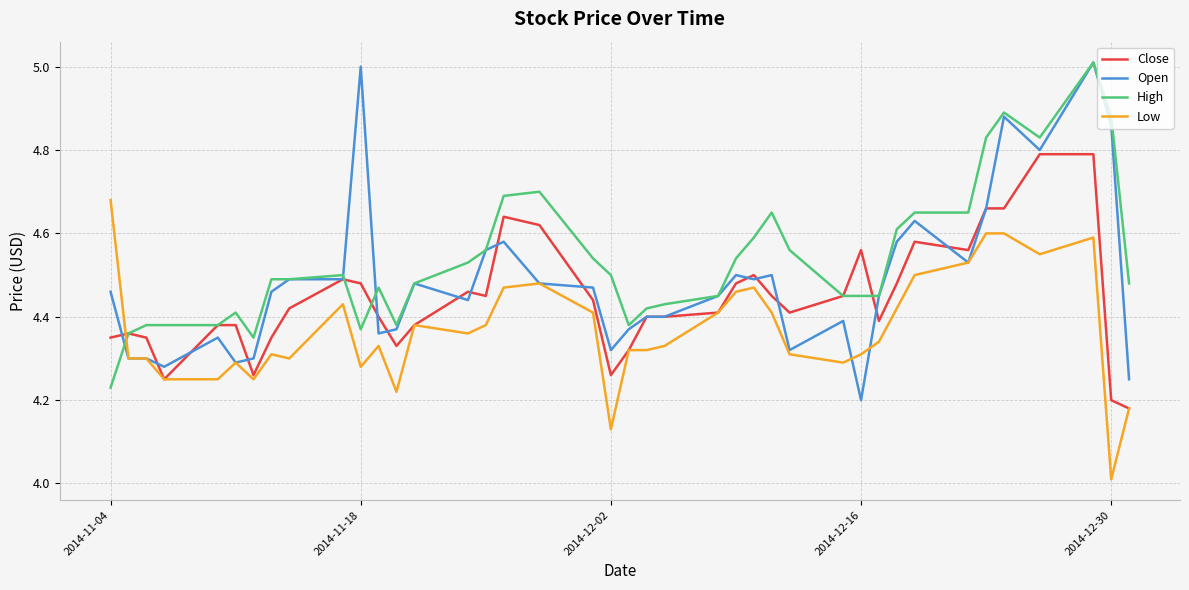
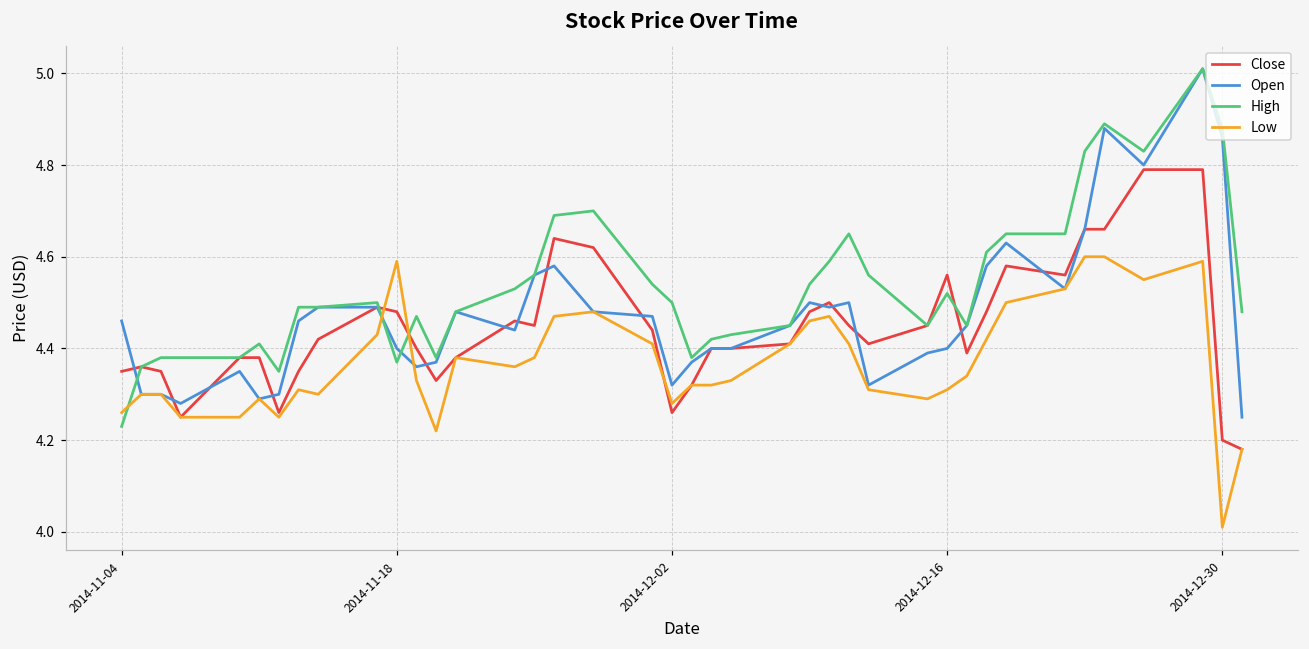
  {
    "Close": {
      "2014-11-04": 4.35,
      "2014-11-18": 4.48,
      "2014-12-02": 4.26,
      "2014-12-16": 4.56,
      "2014-12-30": 4.20
    },
    "Open": {
      "2014-11-04": 4.46,
-     "2014-11-18": 5.0,
+     "2014-11-18": 4.4,
      "2014-12-02": 4.32,
-     "2014-12-16": 4.2
+     "2014-12-16": 4.4
    },
    "High": {
      "2014-11-04": 4.23,
      "2014-11-18": 4.37,
      "2014-12-02": 4.50,
-     "2014-12-16": 4.45
+     "2014-12-16": 4.52
    },
    "Low": {
-     "2014-11-04": 4.68,
-     "2014-11-18": 4.28,
-     "2014-12-02": 4.13,
+     "2014-11-04": 4.26,
+     "2014-11-18": 4.59,
+     "2014-12-02": 4.28,
      "2014-12-16": 4.31,
      "2014-12-30": 4.01
    }
  }
